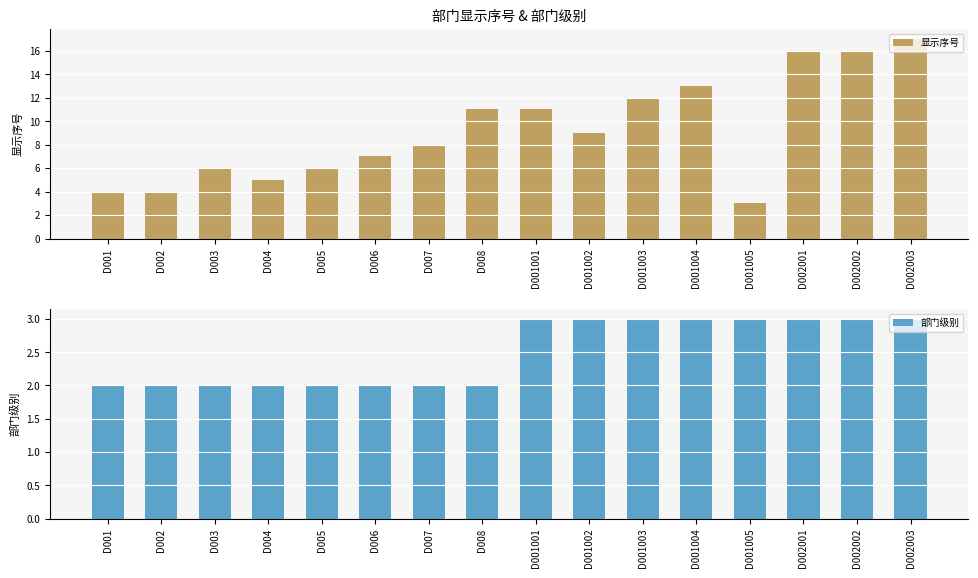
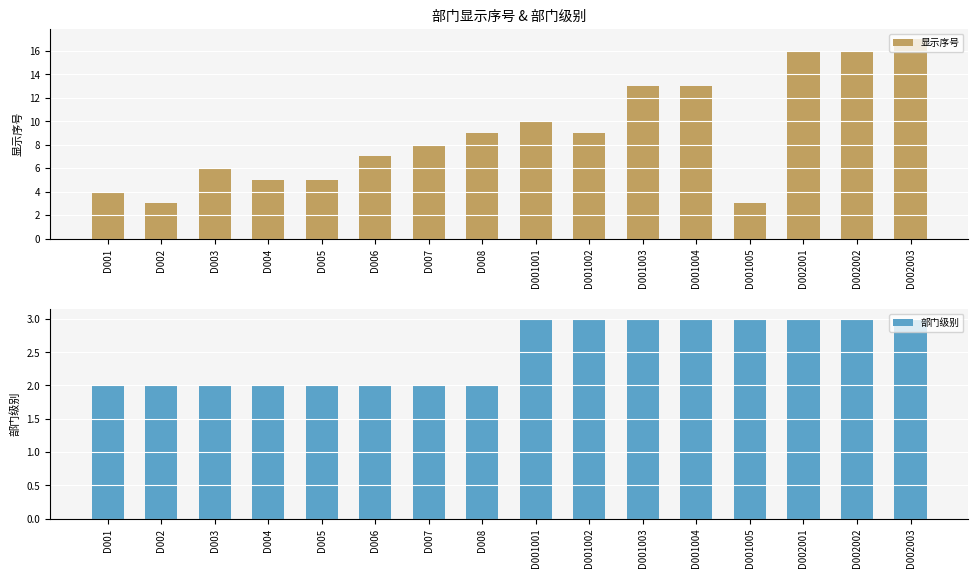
  {
    "部门显示序号 & 部门级别": {
      "D001": 4,
-     "D002": 4,
+     "D002": 3,
      "D003": 6,
      "D004": 5,
-     "D005": 6,
+     "D005": 5,
      "D006": 7,
      "D007": 8,
-     "D008": 11,
-     "D001001": 11,
+     "D008": 9,
+     "D001001": 10,
      "D001002": 9,
-     "D001003": 12,
+     "D001003": 13,
      "D001004": 13,
      "D001005": 3,
      "D002001": 16,
      "D002002": 16
    }
  }
